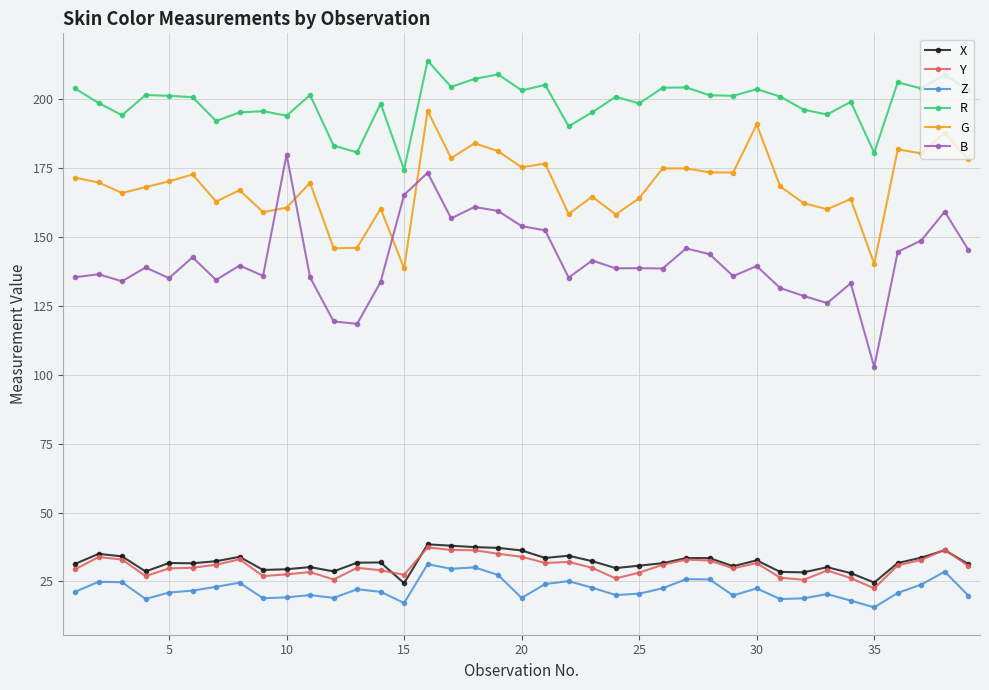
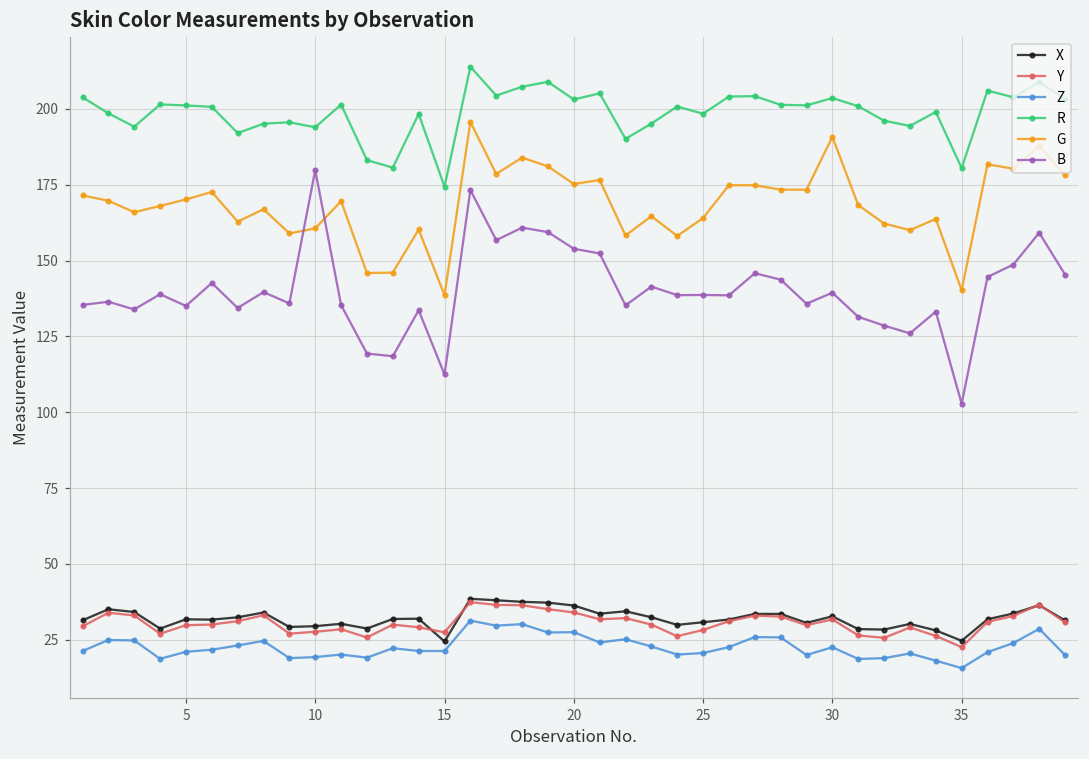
  {
    "X": {
      "5": 32,
      "10": 29,
      "15": 24,
      "20": 36,
      "25": 31,
      "30": 33,
      "35": 25
    },
    "Y": {
      "5": 30,
      "10": 28,
      "15": 27,
      "20": 34,
      "25": 28,
      "30": 32,
      "35": 23
    },
    "Z": {
      "5": 21,
      "10": 19,
-     "15": 17,
-     "20": 19,
+     "15": 21,
+     "20": 27,
      "25": 21,
      "30": 22,
      "35": 16
    },
    "R": {
      "5": 201,
      "10": 194,
      "15": 174,
      "20": 203,
      "25": 198,
      "30": 204,
      "35": 180
    },
    "G": {
      "5": 170,
      "10": 161,
      "15": 139,
      "20": 175,
      "25": 164,
      "30": 191,
      "35": 140
    },
    "B": {
      "5": 135,
      "10": 180,
-     "15": 165,
+     "15": 112,
      "20": 154,
      "25": 139,
      "30": 139,
      "35": 103
    }
  }
